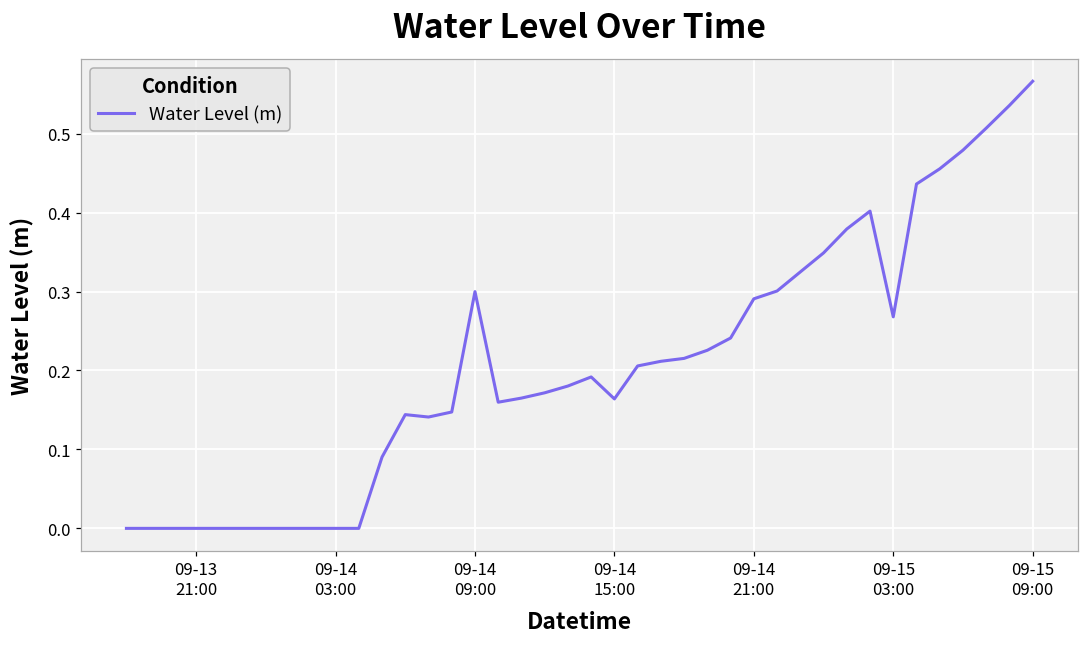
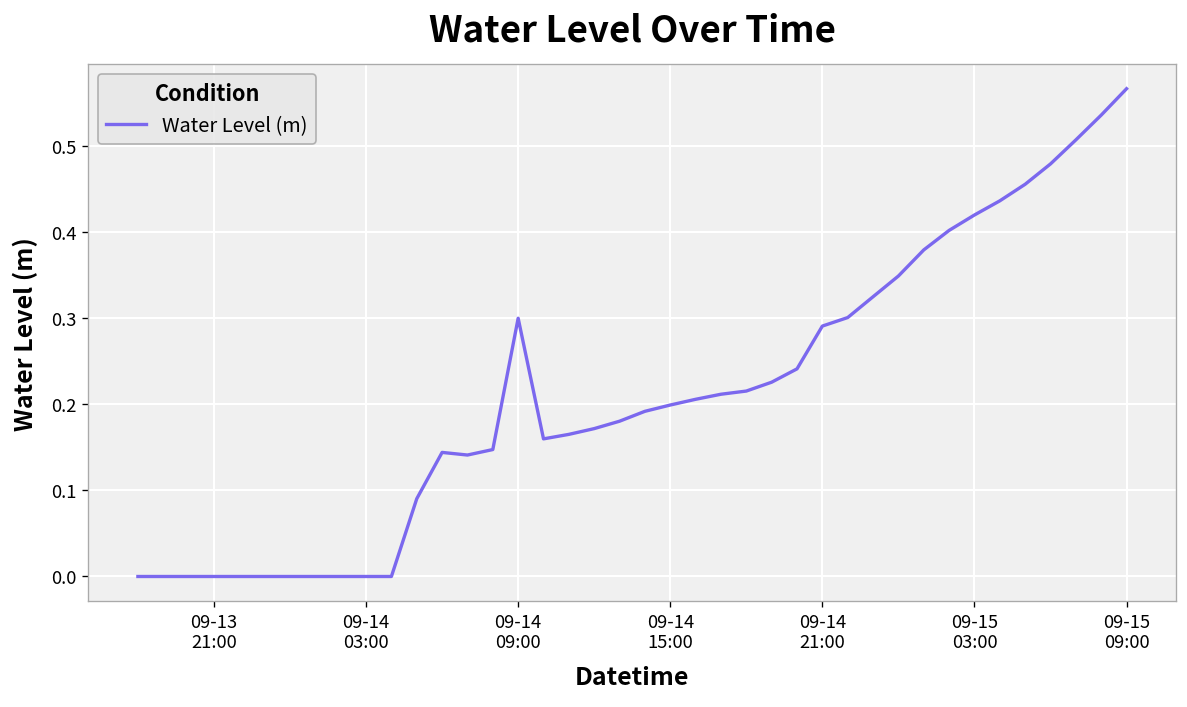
  {
    "09-13 21:00": 0.00,
    "09-14 03:00": 0.00,
    "09-14 09:00": 0.30,
-   "09-14 15:00": 0.16,
+   "09-14 15:00": 0.20,
    "09-14 21:00": 0.29,
-   "09-15 03:00": 0.27,
+   "09-15 03:00": 0.42,
    "09-15 09:00": 0.57
  }
